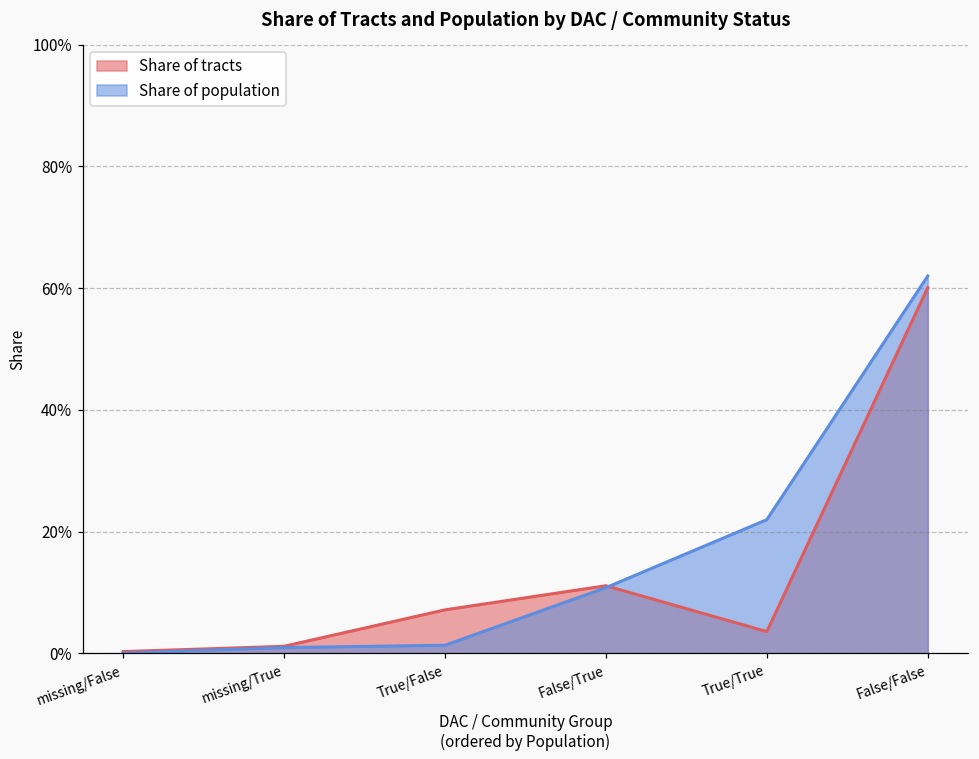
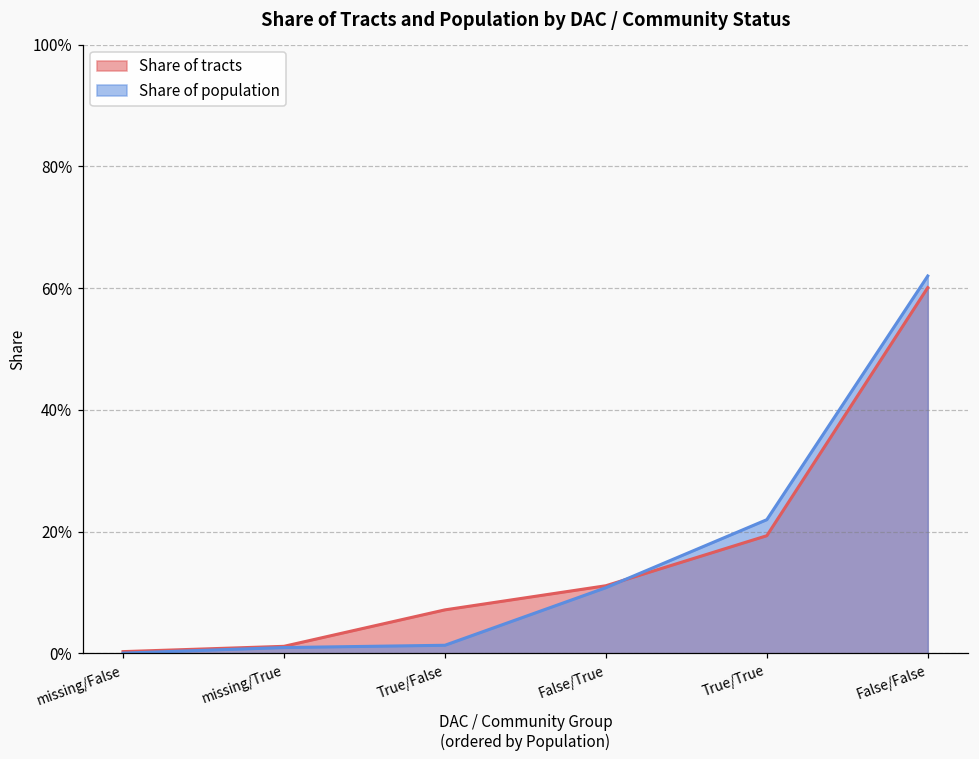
  {
    "Share of tracts": {
      "True/False": "7%",
-     "True/True": "4%",
+     "True/True": "19%",
      "False/False": "60%"
    },
    "Share of population": {
      "True/False": "1%",
      "True/True": "22%",
      "False/False": "62%"
    }
  }
